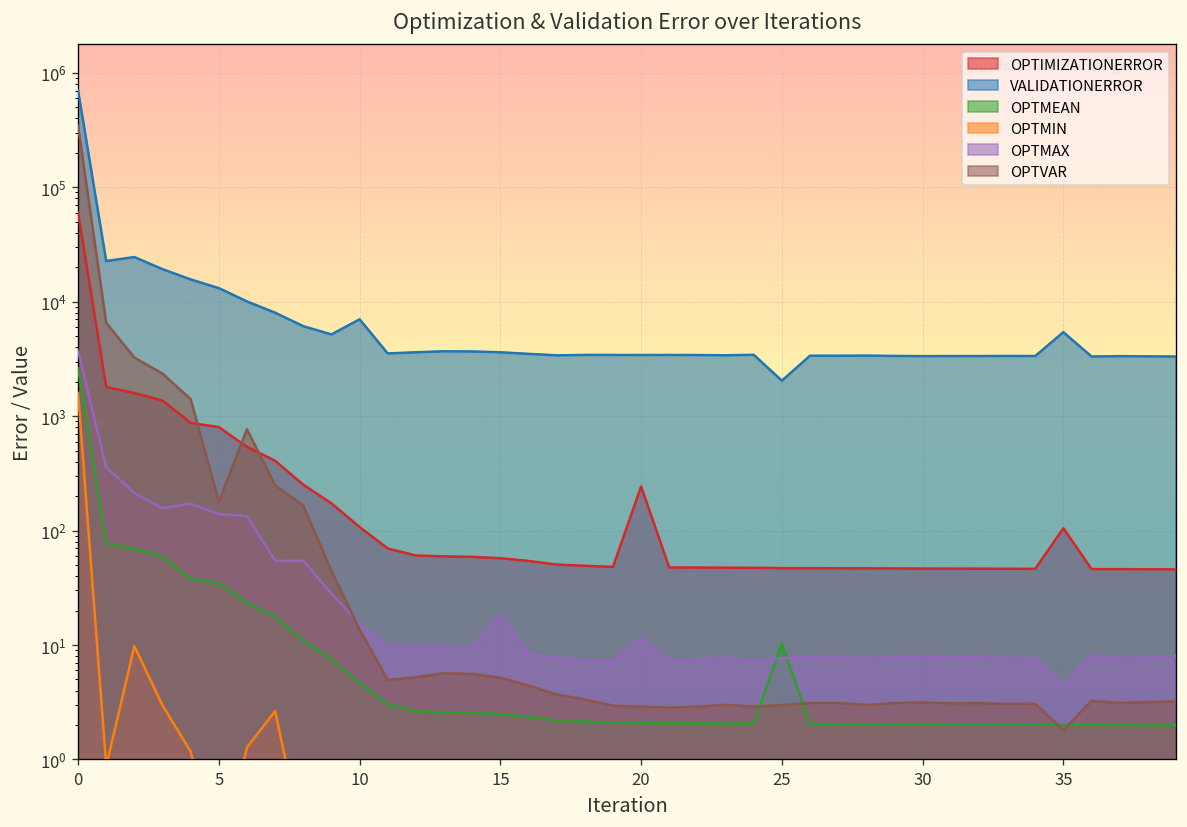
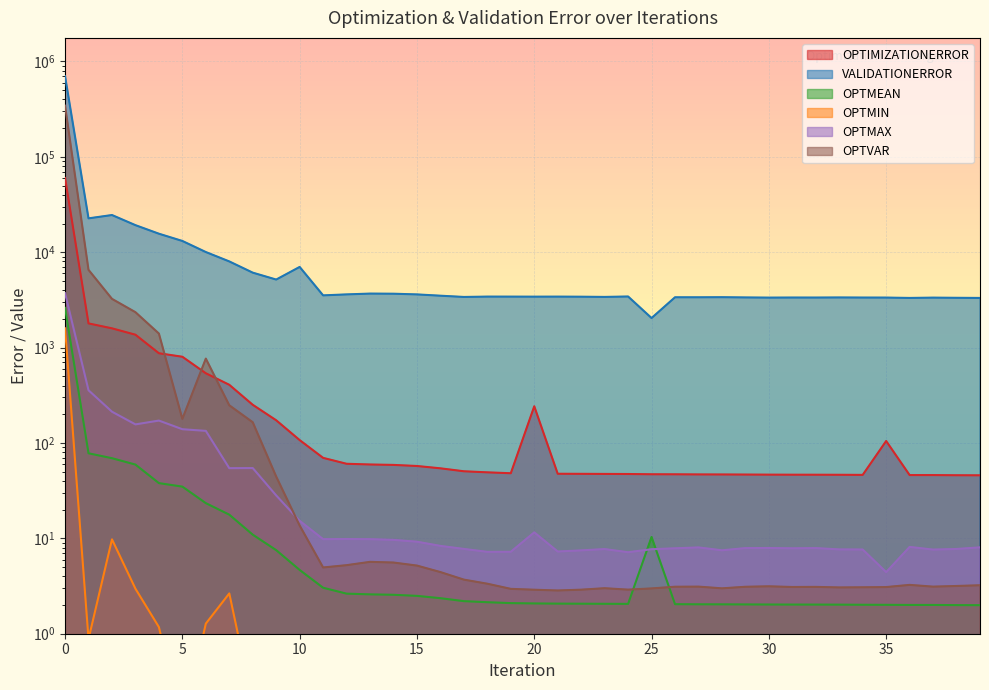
  {
    "OPTIMIZATIONERROR": {
      "0": 60000,
      "5": 800,
      "10": 110,
      "15": 60,
      "20": 240,
      "25": 50,
      "30": 50,
      "35": 100
    },
    "VALIDATIONERROR": {
      "0": 700000,
      "5": 13000,
      "10": 7000,
      "15": 3600,
      "20": 3400,
      "25": 2000,
      "30": 3300,
-     "35": 5000
+     "35": 3300
    },
    "OPTMEAN": {
      "0": 2600,
      "5": 35,
      "10": 5,
      "15": 2.5,
      "20": 2.1,
      "25": 10,
      "30": 2.0,
      "35": 2.0
    },
    "OPTMIN": {
      "0": 1600
    },
    "OPTMAX": {
      "0": 3700,
      "5": 140,
      "10": 15,
-     "15": 18,
+     "15": 9,
      "20": 12,
      "25": 8,
      "30": 8,
      "35": 4
    },
    "OPTVAR": {
      "0": 340000,
      "5": 180,
      "10": 14,
      "15": 5,
      "20": 2.9,
      "25": 3.0,
      "30": 3.1,
-     "35": 1.8
+     "35": 3.1
    }
  }
